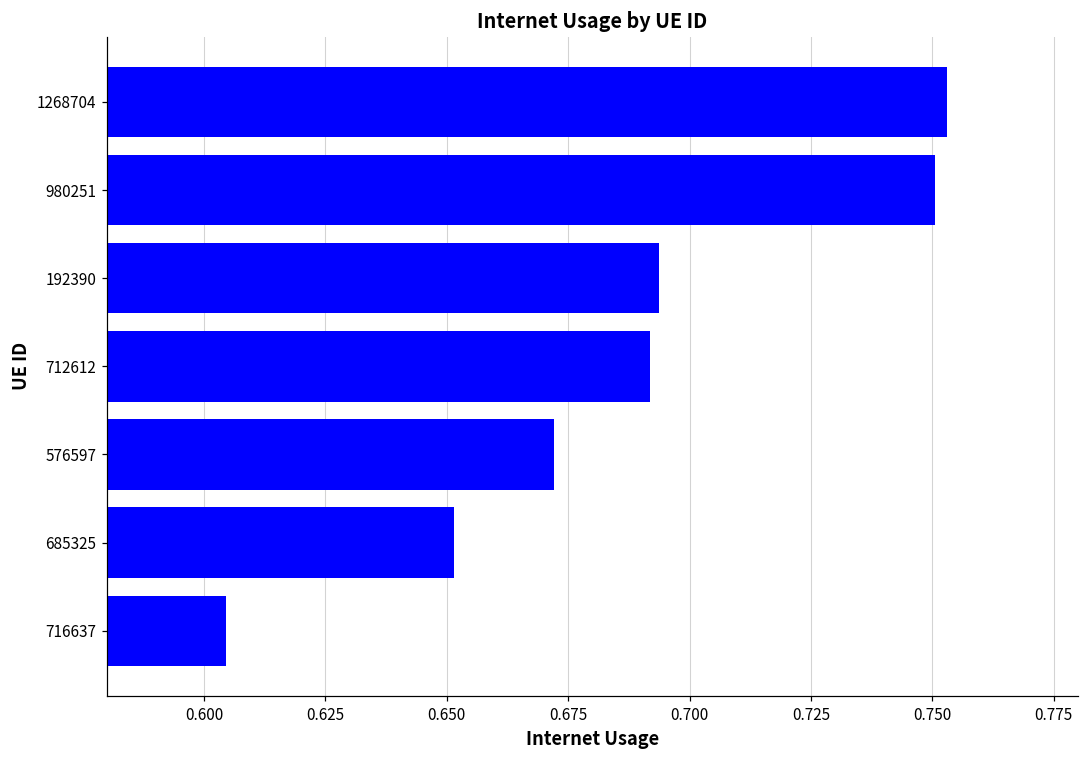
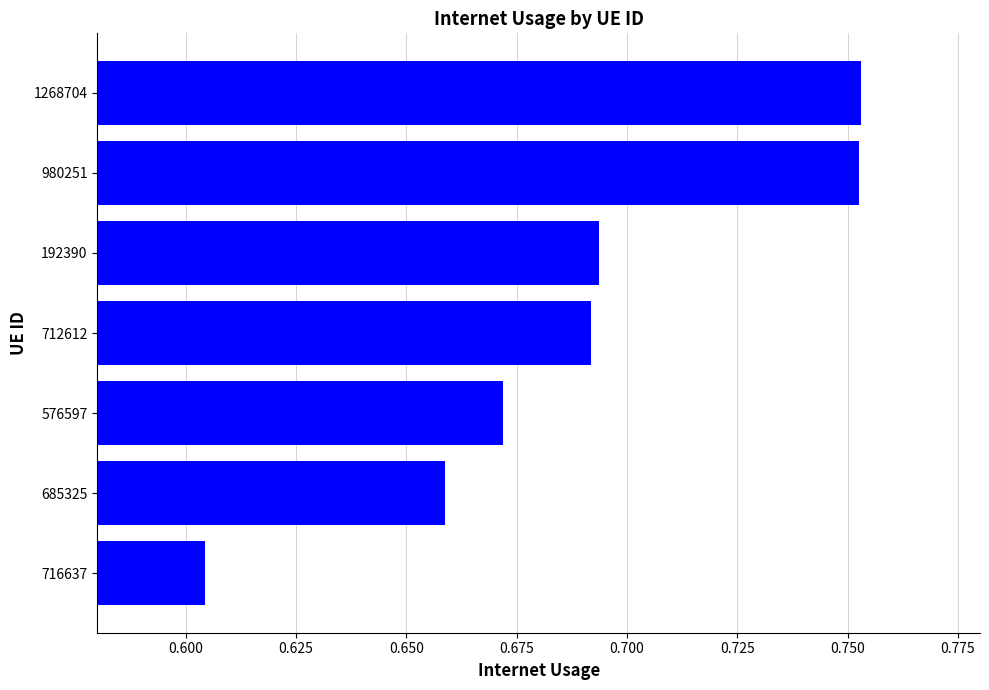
  {
    "1268704": 0.753,
-   "980251": 0.751,
+   "980251": 0.753,
    "192390": 0.694,
    "712612": 0.692,
    "576597": 0.672,
-   "685325": 0.651,
+   "685325": 0.659,
    "716637": 0.604
  }
